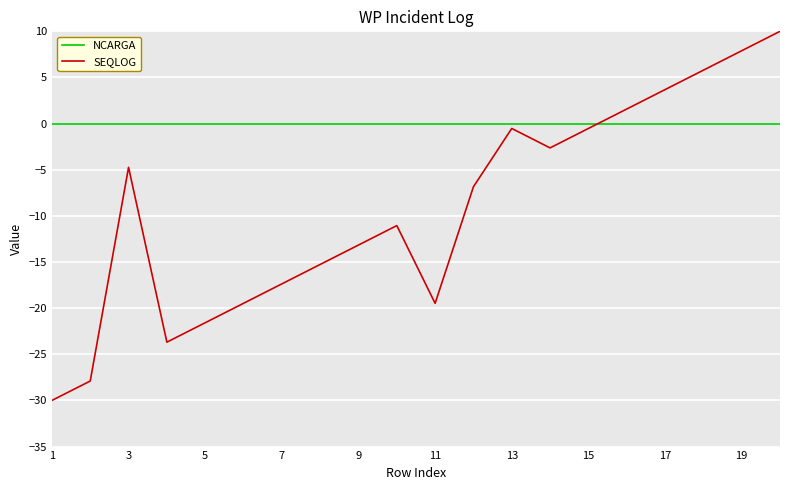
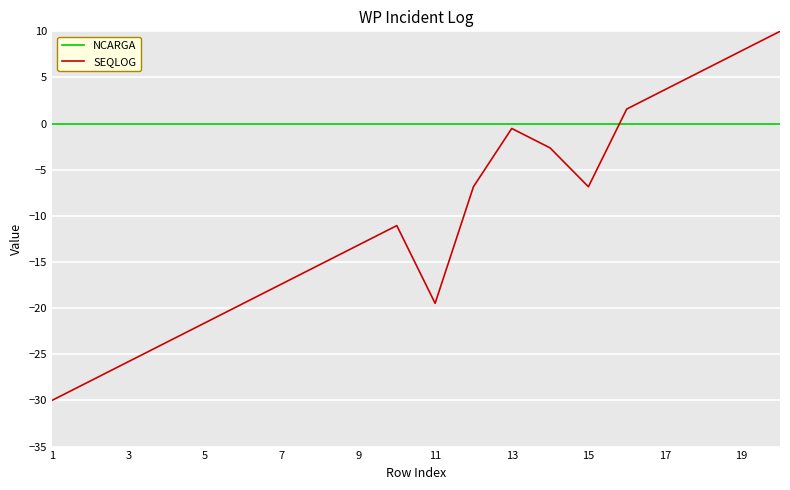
  {
    "NCARGA": {
      "1": 0,
      "3": 0,
      "5": 0,
      "7": 0,
      "9": 0,
      "11": 0,
      "13": 0,
      "15": 0,
      "17": 0,
      "19": 0
    },
    "SEQLOG": {
      "1": -30,
-     "3": -5,
+     "3": -26,
      "5": -22,
      "7": -17,
      "9": -13,
      "11": -19,
      "13": -1,
-     "15": -1,
+     "15": -7,
      "17": 4,
      "19": 8
    }
  }
